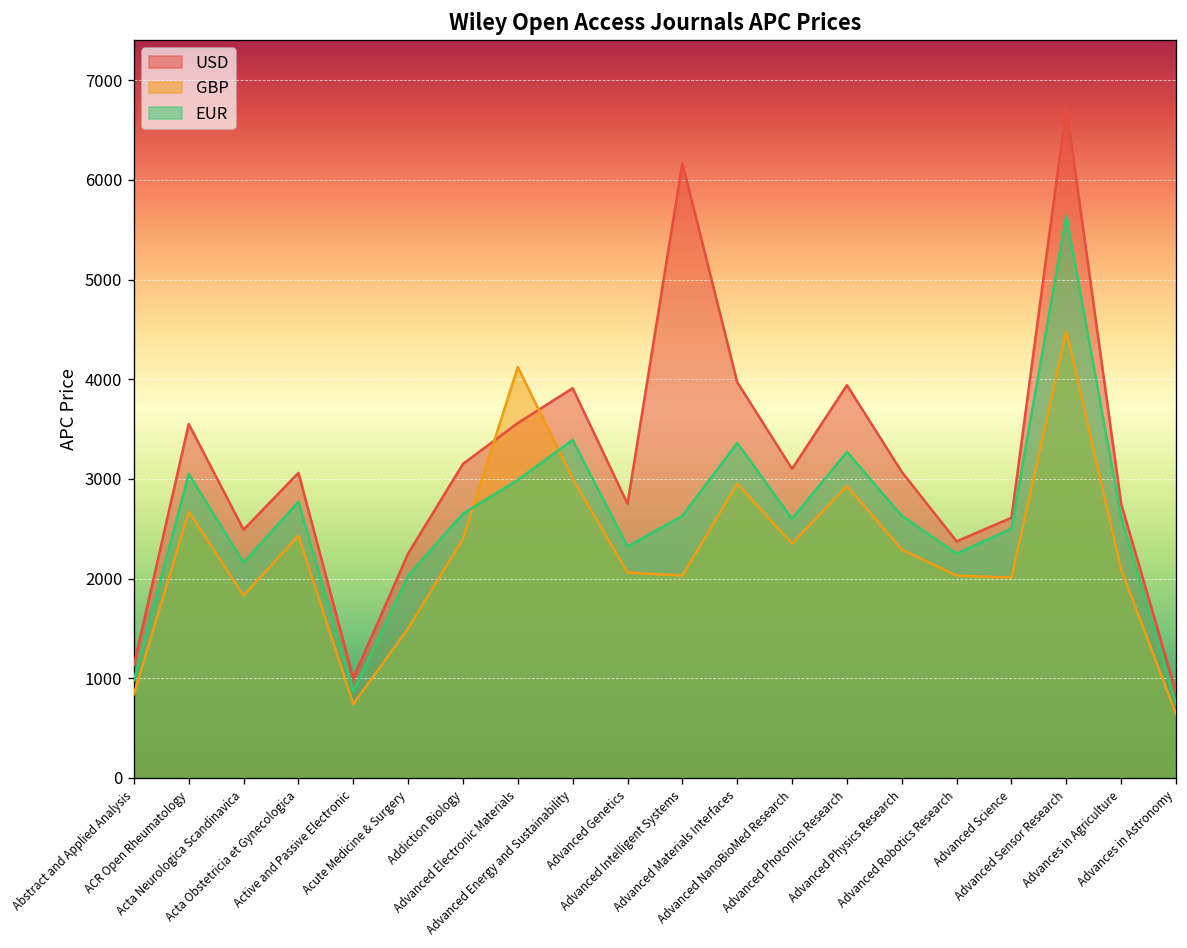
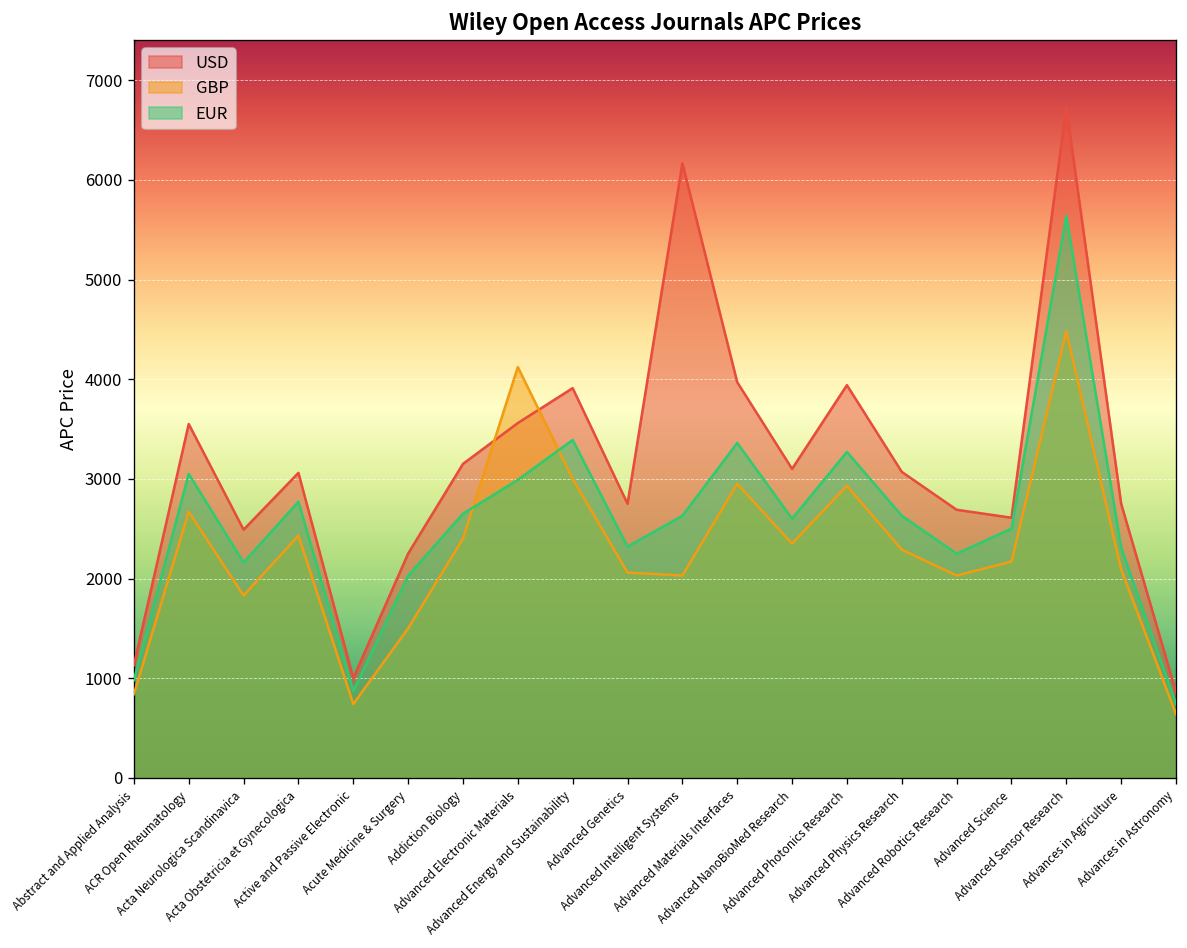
  {
    "USD": {
      "Abstract and Applied Analysis": 1100,
      "ACR Open Rheumatology": 3600,
      "Acta Neurologica Scandinavica": 2500,
      "Acta Obstetricia et Gynecologica": 3100,
      "Active and Passive Electronic": 1000,
      "Acute Medicine & Surgery": 2300,
      "Addiction Biology": 3200,
      "Advanced Electronic Materials": 3600,
      "Advanced Energy and Sustainability": 3900,
      "Advanced Genetics": 2800,
      "Advanced Intelligent Systems": 6200,
      "Advanced Materials Interfaces": 4000,
      "Advanced NanoBioMed Research": 3100,
      "Advanced Photonics Research": 3900,
      "Advanced Physics Research": 3100,
-     "Advanced Robotics Research": 2400,
+     "Advanced Robotics Research": 2700,
      "Advanced Science": 2600,
      "Advanced Sensor Research": 6700,
      "Advances in Agriculture": 2800,
      "Advances in Astronomy": 900
    },
    "GBP": {
      "Abstract and Applied Analysis": 800,
      "ACR Open Rheumatology": 2700,
      "Acta Neurologica Scandinavica": 1800,
      "Acta Obstetricia et Gynecologica": 2400,
      "Active and Passive Electronic": 700,
      "Acute Medicine & Surgery": 1500,
      "Addiction Biology": 2400,
      "Advanced Electronic Materials": 4100,
      "Advanced Energy and Sustainability": 3000,
      "Advanced Genetics": 2100,
      "Advanced Intelligent Systems": 2000,
      "Advanced Materials Interfaces": 3000,
      "Advanced NanoBioMed Research": 2400,
      "Advanced Photonics Research": 2900,
      "Advanced Physics Research": 2300,
      "Advanced Robotics Research": 2000,
-     "Advanced Science": 2000,
+     "Advanced Science": 2200,
      "Advanced Sensor Research": 4500,
      "Advances in Agriculture": 2100,
      "Advances in Astronomy": 600
    },
    "EUR": {
      "Abstract and Applied Analysis": 1000,
      "ACR Open Rheumatology": 3100,
      "Acta Neurologica Scandinavica": 2200,
      "Acta Obstetricia et Gynecologica": 2800,
      "Active and Passive Electronic": 900,
      "Acute Medicine & Surgery": 2000,
      "Addiction Biology": 2700,
      "Advanced Electronic Materials": 3000,
      "Advanced Energy and Sustainability": 3400,
      "Advanced Genetics": 2300,
      "Advanced Intelligent Systems": 2600,
      "Advanced Materials Interfaces": 3400,
      "Advanced NanoBioMed Research": 2600,
      "Advanced Photonics Research": 3300,
      "Advanced Physics Research": 2600,
      "Advanced Robotics Research": 2300,
      "Advanced Science": 2500,
      "Advanced Sensor Research": 5600,
-     "Advances in Agriculture": 2600,
+     "Advances in Agriculture": 2300,
      "Advances in Astronomy": 700
    }
  }
